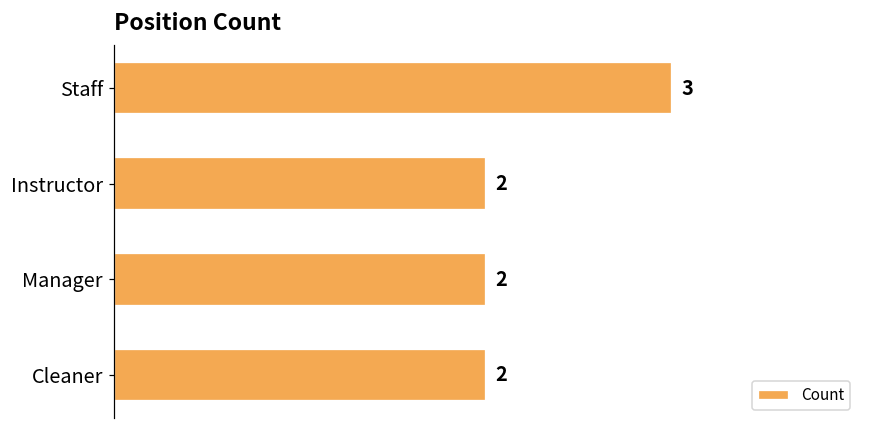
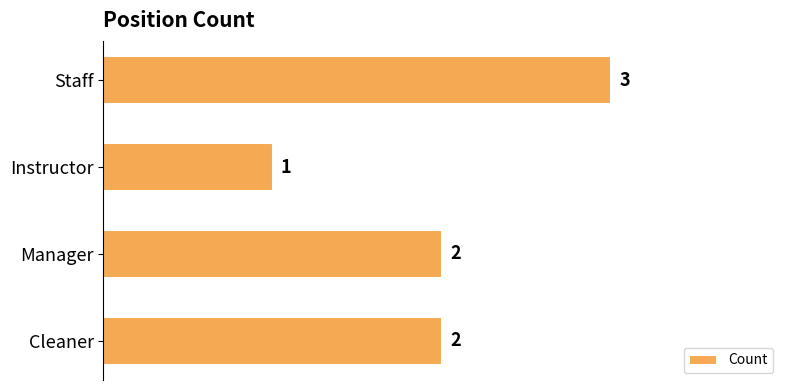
  {
    "Staff": 3,
-   "Instructor": 2,
+   "Instructor": 1,
    "Manager": 2,
    "Cleaner": 2
  }
